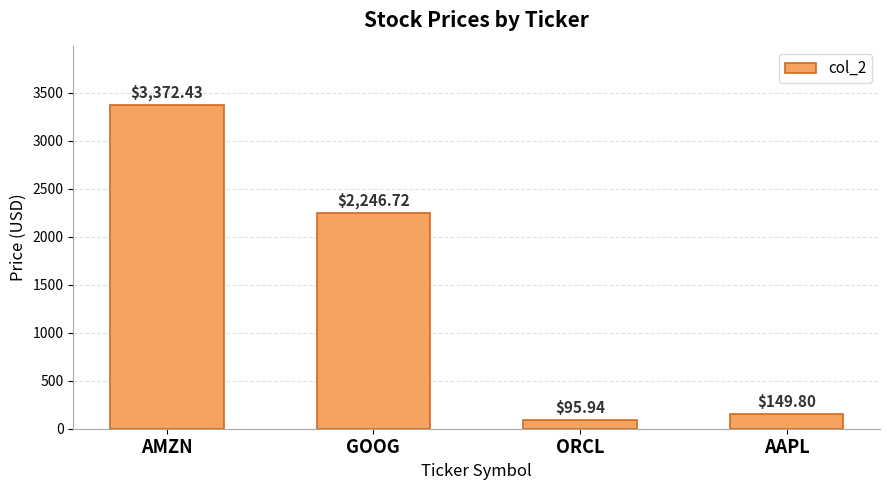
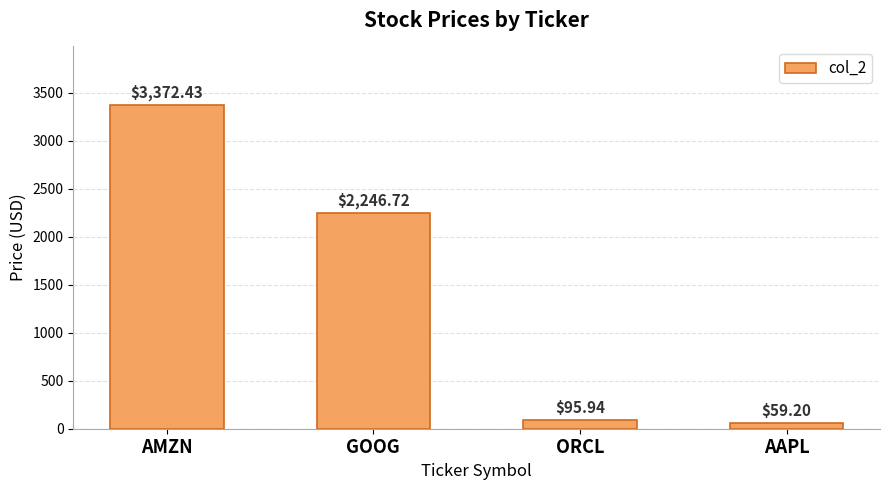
  {
    "AMZN": "$3,372.43",
    "GOOG": "$2,246.72",
    "ORCL": "$95.94",
-   "AAPL": "$149.80"
+   "AAPL": "$59.20"
  }
